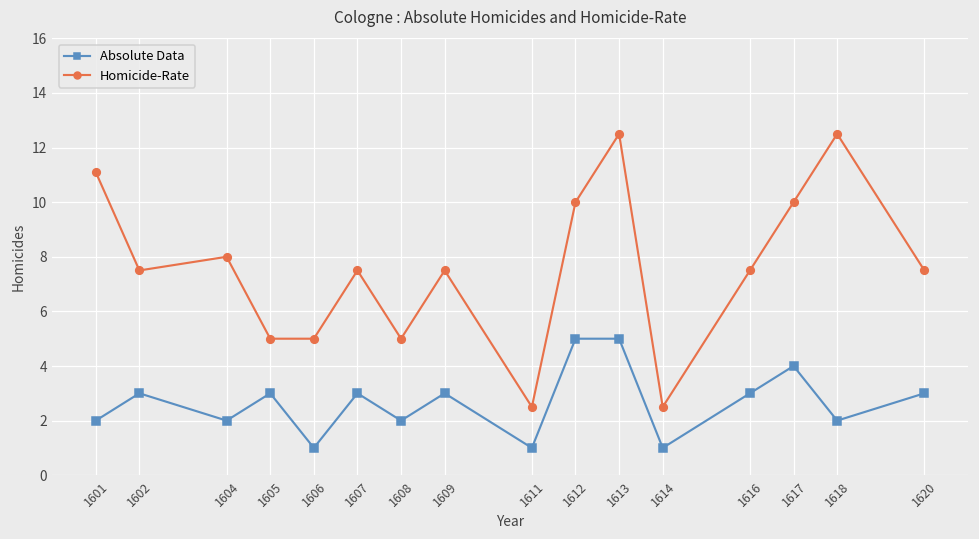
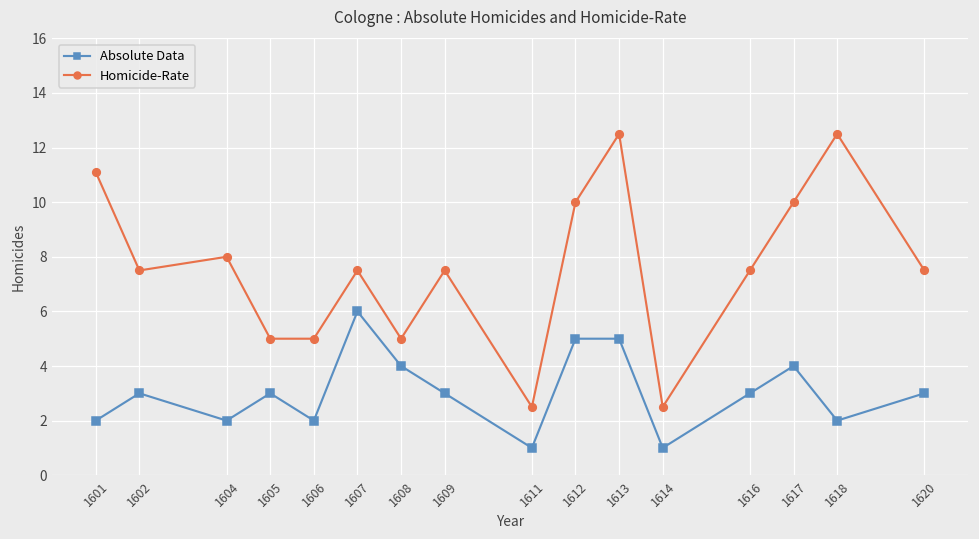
  {
    "Absolute Data": {
      "1601": 2,
      "1602": 3,
      "1604": 2,
      "1605": 3,
-     "1606": 1,
-     "1607": 3,
-     "1608": 2,
+     "1606": 2,
+     "1607": 6,
+     "1608": 4,
      "1609": 3,
      "1611": 1,
      "1612": 5,
      "1613": 5,
      "1614": 1,
      "1616": 3,
      "1617": 4,
      "1618": 2,
      "1620": 3
    },
    "Homicide-Rate": {
      "1601": 11,
      "1602": 7.5,
      "1604": 8,
      "1605": 5,
      "1606": 5,
      "1607": 7.5,
      "1608": 5,
      "1609": 7.5,
      "1611": 2.5,
      "1612": 10,
      "1613": 12.5,
      "1614": 2.5,
      "1616": 7.5,
      "1617": 10,
      "1618": 12.5,
      "1620": 7.5
    }
  }
